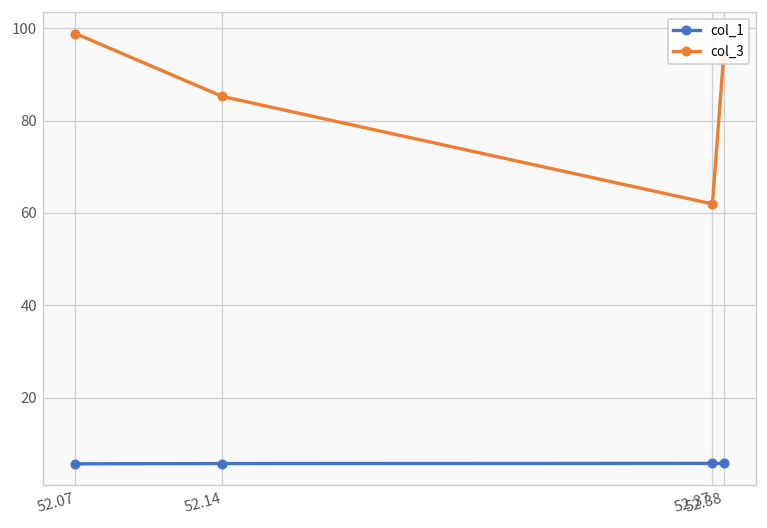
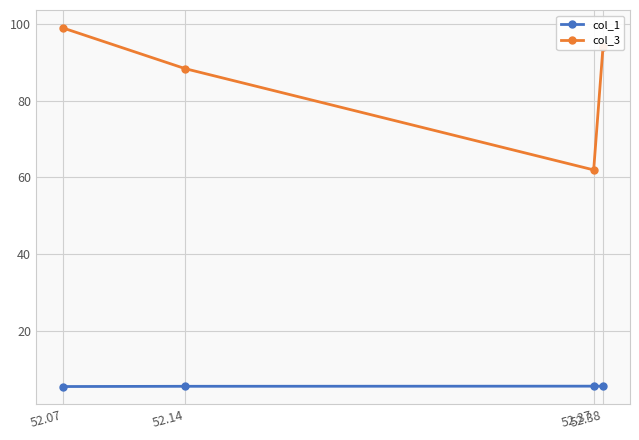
  {
    "col_1": {
      "52.07": 6,
      "52.14": 6,
      "52.37": 6,
      "52.38": 6
    },
    "col_3": {
      "52.07": 99,
-     "52.14": 85,
+     "52.14": 88,
      "52.37": 62
    }
  }
